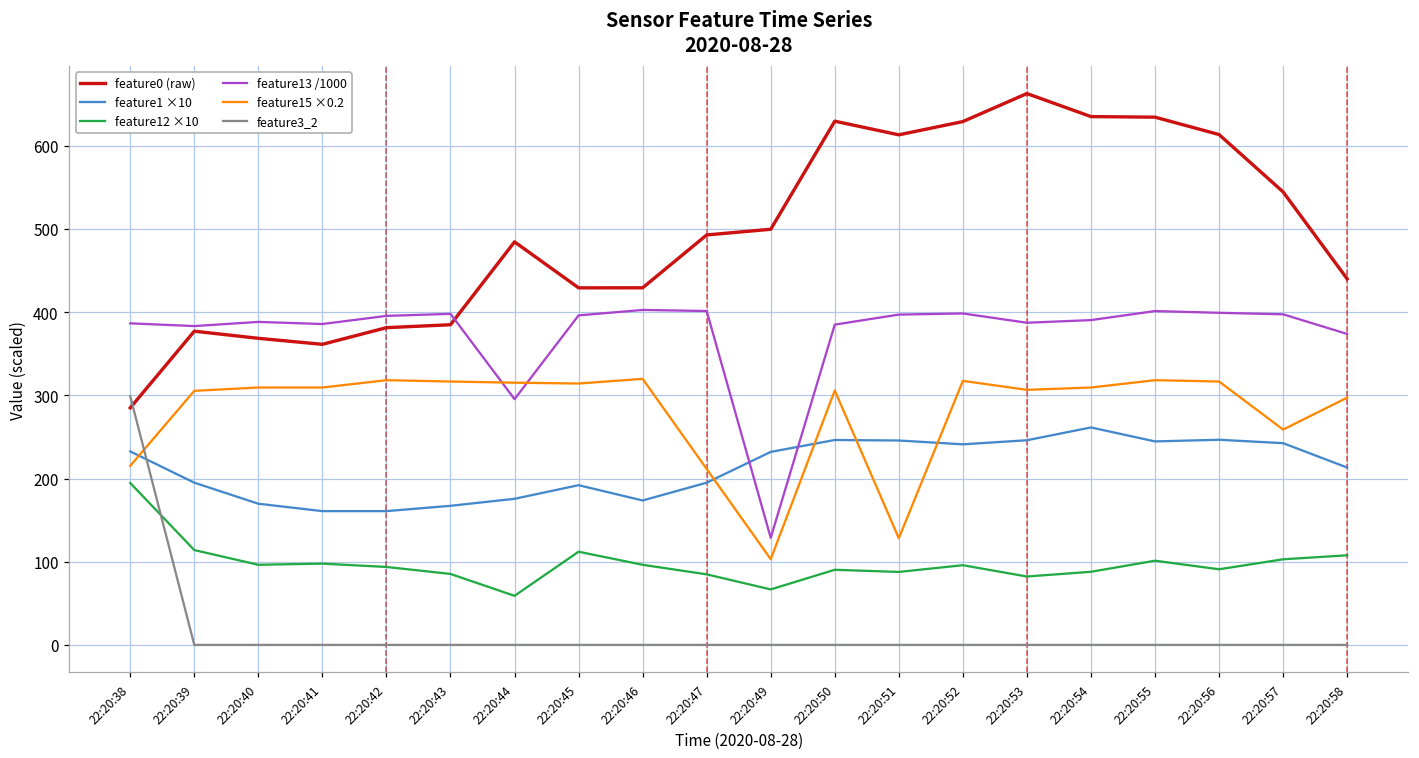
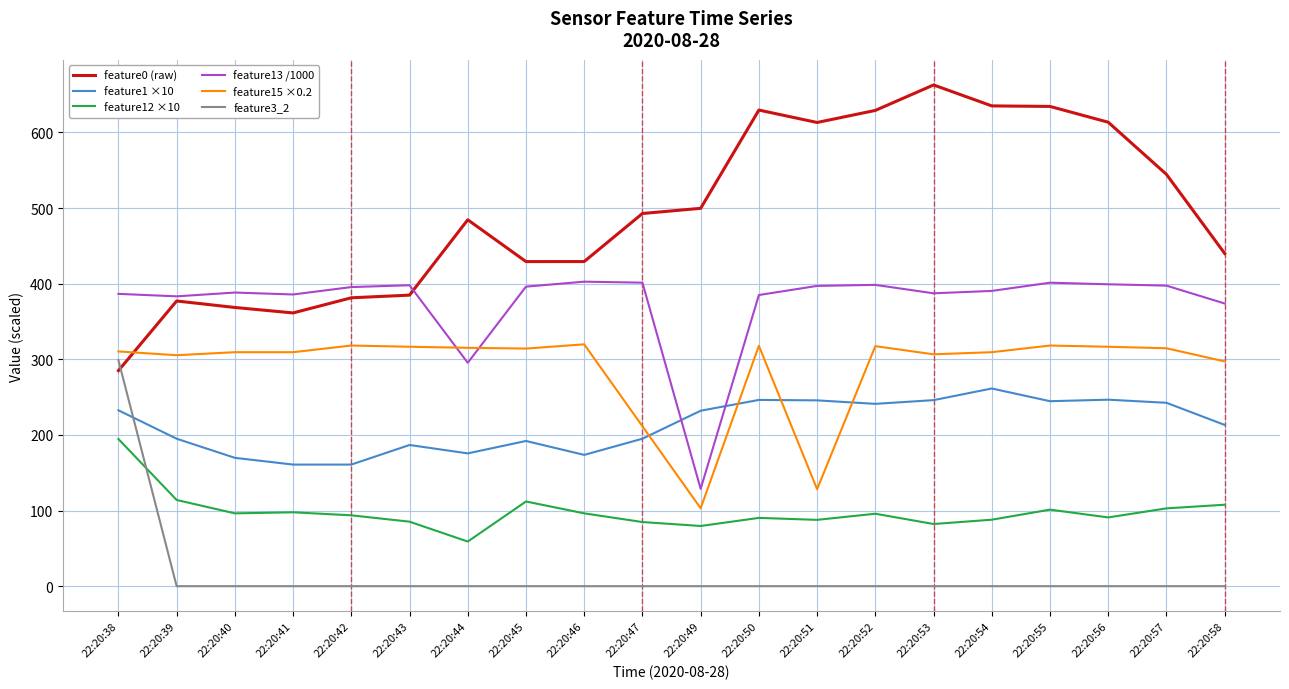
  {
    "feature0 (raw)": {
      "22:20:38": 280,
      "22:20:39": 380,
      "22:20:40": 370,
      "22:20:41": 360,
      "22:20:42": 380,
      "22:20:43": 380,
      "22:20:44": 480,
      "22:20:45": 430,
      "22:20:46": 430,
      "22:20:47": 490,
      "22:20:49": 500,
      "22:20:50": 630,
      "22:20:51": 610,
      "22:20:52": 630,
      "22:20:53": 660,
      "22:20:54": 640,
      "22:20:55": 630,
      "22:20:56": 610,
      "22:20:57": 540,
      "22:20:58": 440
    },
    "feature1 ×10": {
      "22:20:38": 230,
      "22:20:39": 200,
      "22:20:40": 170,
      "22:20:41": 160,
      "22:20:42": 160,
-     "22:20:43": 170,
+     "22:20:43": 190,
      "22:20:44": 180,
      "22:20:45": 190,
      "22:20:46": 170,
      "22:20:47": 200,
      "22:20:49": 230,
      "22:20:50": 250,
      "22:20:51": 250,
      "22:20:52": 240,
      "22:20:53": 250,
      "22:20:54": 260,
      "22:20:55": 240,
      "22:20:56": 250,
      "22:20:57": 240,
      "22:20:58": 210
    },
    "feature12 ×10": {
      "22:20:38": 190,
      "22:20:39": 110,
      "22:20:40": 100,
      "22:20:41": 100,
      "22:20:42": 90,
      "22:20:43": 90,
      "22:20:44": 60,
      "22:20:45": 110,
      "22:20:46": 100,
      "22:20:47": 80,
-     "22:20:49": 70,
+     "22:20:49": 80,
      "22:20:50": 90,
      "22:20:51": 90,
      "22:20:52": 100,
      "22:20:53": 80,
      "22:20:54": 90,
      "22:20:55": 100,
      "22:20:56": 90,
      "22:20:57": 100,
      "22:20:58": 110
    },
    "feature13 /1000": {
      "22:20:38": 390,
      "22:20:39": 380,
      "22:20:40": 390,
      "22:20:41": 390,
      "22:20:42": 400,
      "22:20:43": 400,
      "22:20:44": 300,
      "22:20:45": 400,
      "22:20:46": 400,
      "22:20:47": 400,
      "22:20:49": 130,
      "22:20:50": 390,
      "22:20:51": 400,
      "22:20:52": 400,
      "22:20:53": 390,
      "22:20:54": 390,
      "22:20:55": 400,
      "22:20:56": 400,
      "22:20:57": 400,
      "22:20:58": 370
    },
    "feature15 ×0.2": {
-     "22:20:38": 220,
+     "22:20:38": 310,
      "22:20:39": 310,
      "22:20:40": 310,
      "22:20:41": 310,
      "22:20:42": 320,
      "22:20:43": 320,
      "22:20:44": 320,
      "22:20:45": 310,
      "22:20:46": 320,
      "22:20:47": 210,
      "22:20:49": 100,
-     "22:20:50": 310,
+     "22:20:50": 320,
      "22:20:51": 130,
      "22:20:52": 320,
      "22:20:53": 310,
      "22:20:54": 310,
      "22:20:55": 320,
      "22:20:56": 320,
-     "22:20:57": 260,
+     "22:20:57": 310,
      "22:20:58": 300
    },
    "feature3_2": {
      "22:20:38": 300,
      "22:20:39": 0,
      "22:20:40": 0,
      "22:20:41": 0,
      "22:20:42": 0,
      "22:20:43": 0,
      "22:20:44": 0,
      "22:20:45": 0,
      "22:20:46": 0,
      "22:20:47": 0,
      "22:20:49": 0,
      "22:20:50": 0,
      "22:20:51": 0,
      "22:20:52": 0,
      "22:20:53": 0,
      "22:20:54": 0,
      "22:20:55": 0,
      "22:20:56": 0,
      "22:20:57": 0,
      "22:20:58": 0
    }
  }
